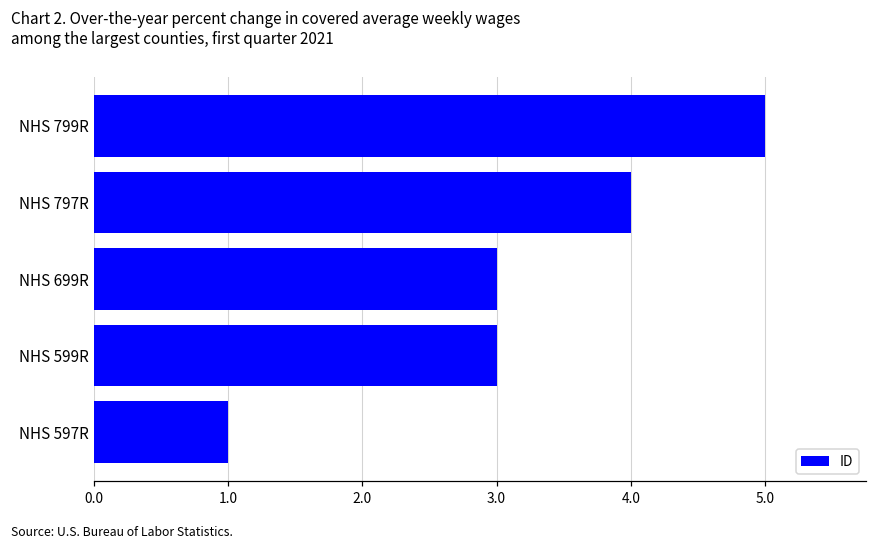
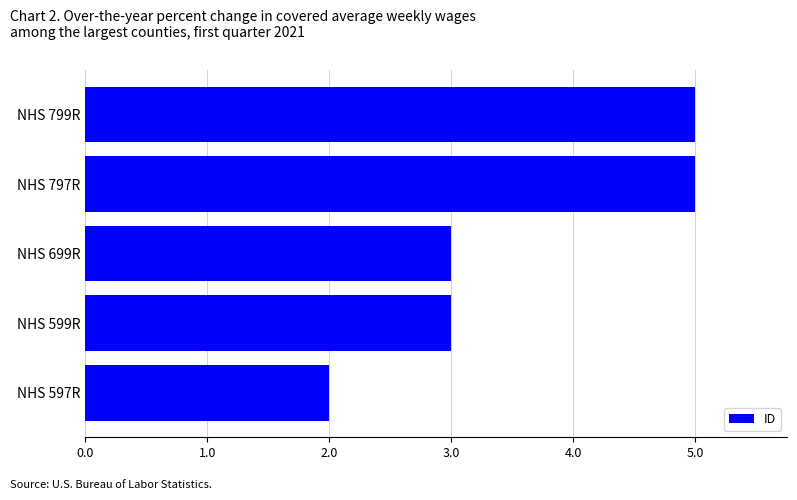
  {
    "NHS 799R": 5,
-   "NHS 797R": 4,
+   "NHS 797R": 5,
    "NHS 699R": 3,
    "NHS 599R": 3,
-   "NHS 597R": 1
+   "NHS 597R": 2
  }
